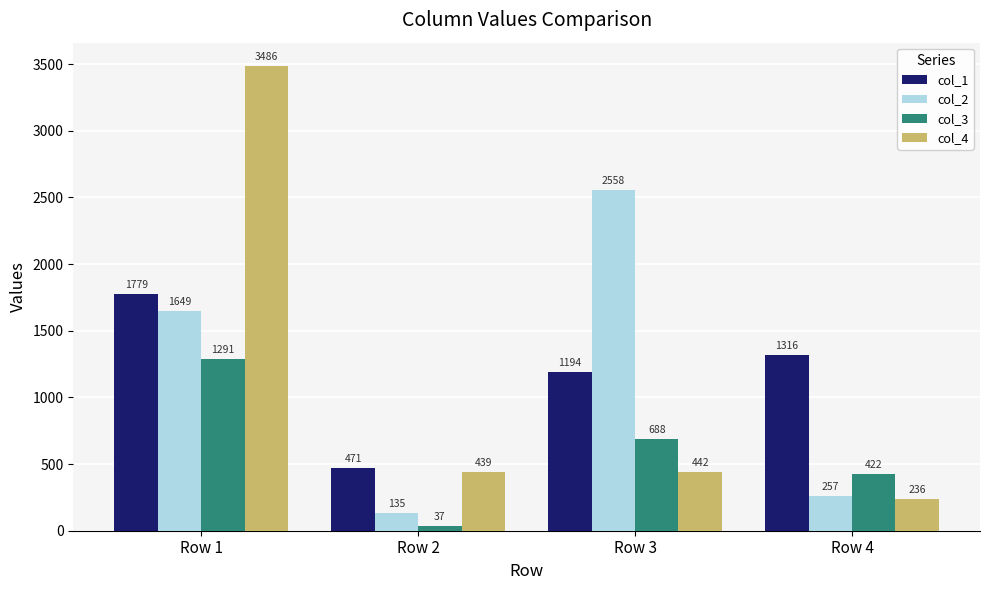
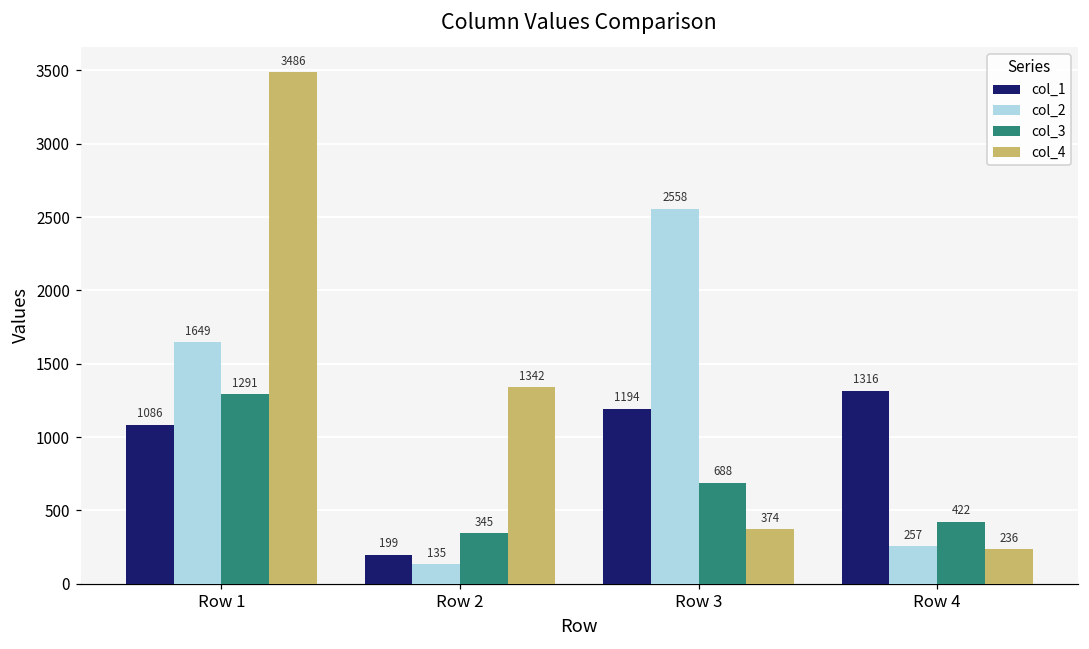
  {
    "col_1": {
-     "Row 1": 1779,
-     "Row 2": 471,
+     "Row 1": 1086,
+     "Row 2": 199,
      "Row 3": 1194,
      "Row 4": 1316
    },
    "col_2": {
      "Row 1": 1649,
      "Row 2": 135,
      "Row 3": 2558,
      "Row 4": 257
    },
    "col_3": {
      "Row 1": 1291,
-     "Row 2": 37,
+     "Row 2": 345,
      "Row 3": 688,
      "Row 4": 422
    },
    "col_4": {
      "Row 1": 3486,
-     "Row 2": 439,
-     "Row 3": 442,
+     "Row 2": 1342,
+     "Row 3": 374,
      "Row 4": 236
    }
  }
